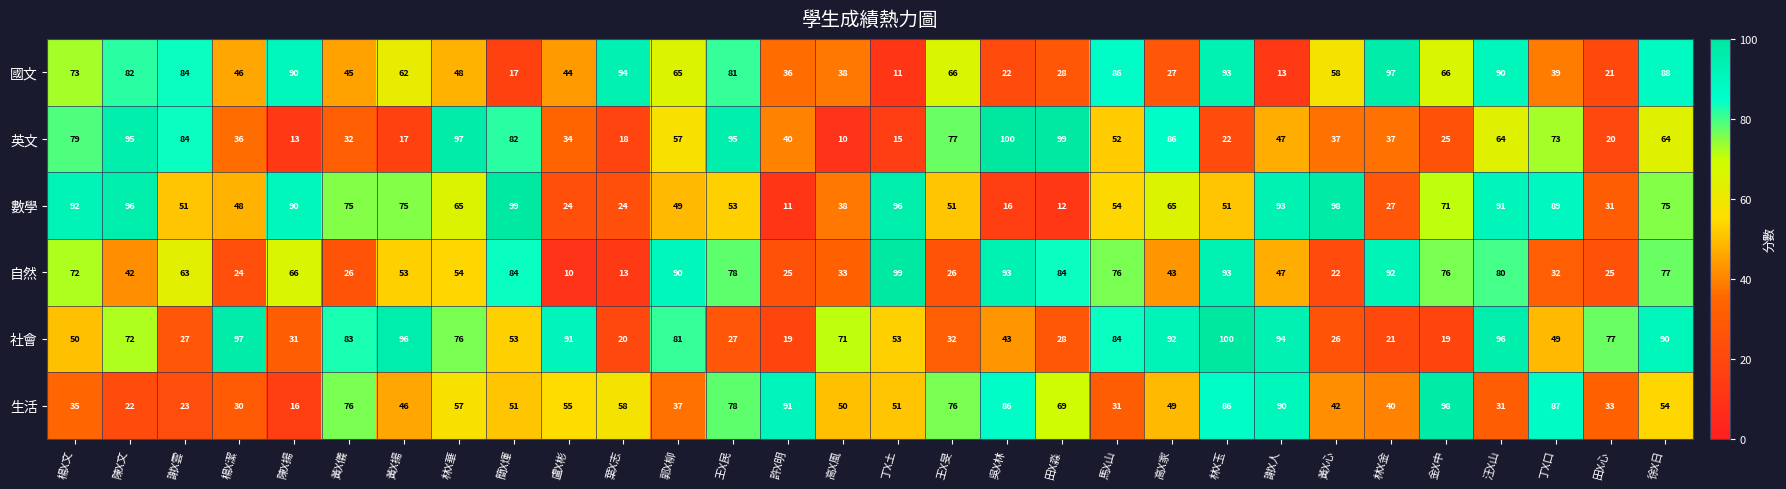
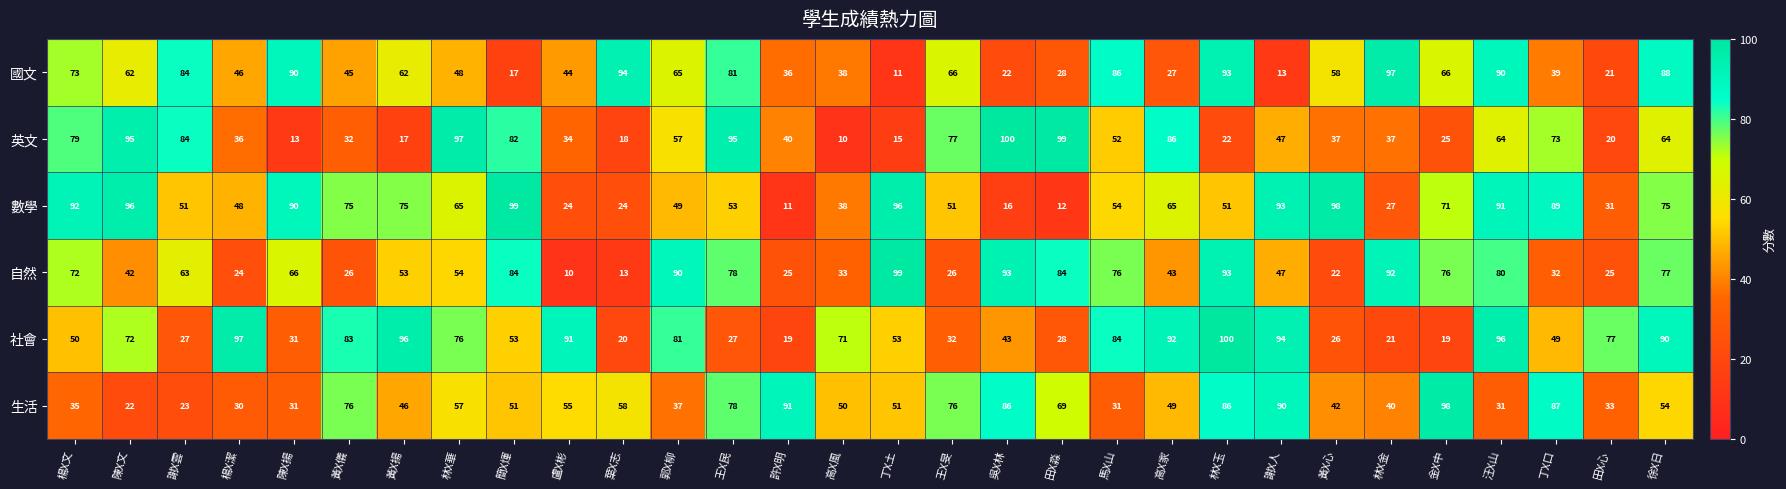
  {
    "國文": {
      "楊X文": 73,
-     "陳X文": 82,
+     "陳X文": 62,
      "謝X雲": 84,
      "楊X潔": 46,
      "陳X揚": 90,
      "黃X儀": 45,
      "黃X揚": 62,
      "林X華": 48,
      "簡X煇": 17,
      "盧X彬": 44,
      "葉X志": 94,
      "郭X柳": 65,
      "王X民": 81,
      "許X明": 36,
      "高X風": 38,
      "丁X土": 11,
      "王X旻": 66,
      "吳X林": 22,
      "田X淼": 28,
      "馬X山": 86,
      "高X家": 27,
      "林X玉": 93,
      "謝X人": 13,
      "黃X心": 58,
      "林X金": 97,
      "金X中": 66,
      "汪X山": 90,
      "丁X口": 39,
      "田X心": 21,
      "徐X日": 88
    },
    "英文": {
      "楊X文": 79,
      "陳X文": 95,
      "謝X雲": 84,
      "楊X潔": 36,
      "陳X揚": 13,
      "黃X儀": 32,
      "黃X揚": 17,
      "林X華": 97,
      "簡X煇": 82,
      "盧X彬": 34,
      "葉X志": 18,
      "郭X柳": 57,
      "王X民": 95,
      "許X明": 40,
      "高X風": 10,
      "丁X土": 15,
      "王X旻": 77,
      "吳X林": 100,
      "田X淼": 99,
      "馬X山": 52,
      "高X家": 86,
      "林X玉": 22,
      "謝X人": 47,
      "黃X心": 37,
      "林X金": 37,
      "金X中": 25,
      "汪X山": 64,
      "丁X口": 73,
      "田X心": 20,
      "徐X日": 64
    },
    "數學": {
      "楊X文": 92,
      "陳X文": 96,
      "謝X雲": 51,
      "楊X潔": 48,
      "陳X揚": 90,
      "黃X儀": 75,
      "黃X揚": 75,
      "林X華": 65,
      "簡X煇": 99,
      "盧X彬": 24,
      "葉X志": 24,
      "郭X柳": 49,
      "王X民": 53,
      "許X明": 11,
      "高X風": 38,
      "丁X土": 96,
      "王X旻": 51,
      "吳X林": 16,
      "田X淼": 12,
      "馬X山": 54,
      "高X家": 65,
      "林X玉": 51,
      "謝X人": 93,
      "黃X心": 98,
      "林X金": 27,
      "金X中": 71,
      "汪X山": 91,
      "丁X口": 89,
      "田X心": 31,
      "徐X日": 75
    },
    "自然": {
      "楊X文": 72,
      "陳X文": 42,
      "謝X雲": 63,
      "楊X潔": 24,
      "陳X揚": 66,
      "黃X儀": 26,
      "黃X揚": 53,
      "林X華": 54,
      "簡X煇": 84,
      "盧X彬": 10,
      "葉X志": 13,
      "郭X柳": 90,
      "王X民": 78,
      "許X明": 25,
      "高X風": 33,
      "丁X土": 99,
      "王X旻": 26,
      "吳X林": 93,
      "田X淼": 84,
      "馬X山": 76,
      "高X家": 43,
      "林X玉": 93,
      "謝X人": 47,
      "黃X心": 22,
      "林X金": 92,
      "金X中": 76,
      "汪X山": 80,
      "丁X口": 32,
      "田X心": 25,
      "徐X日": 77
    },
    "社會": {
      "楊X文": 50,
      "陳X文": 72,
      "謝X雲": 27,
      "楊X潔": 97,
      "陳X揚": 31,
      "黃X儀": 83,
      "黃X揚": 96,
      "林X華": 76,
      "簡X煇": 53,
      "盧X彬": 91,
      "葉X志": 20,
      "郭X柳": 81,
      "王X民": 27,
      "許X明": 19,
      "高X風": 71,
      "丁X土": 53,
      "王X旻": 32,
      "吳X林": 43,
      "田X淼": 28,
      "馬X山": 84,
      "高X家": 92,
      "林X玉": 100,
      "謝X人": 94,
      "黃X心": 26,
      "林X金": 21,
      "金X中": 19,
      "汪X山": 96,
      "丁X口": 49,
      "田X心": 77,
      "徐X日": 90
    },
    "生活": {
      "楊X文": 35,
      "陳X文": 22,
      "謝X雲": 23,
      "楊X潔": 30,
-     "陳X揚": 16,
+     "陳X揚": 31,
      "黃X儀": 76,
      "黃X揚": 46,
      "林X華": 57,
      "簡X煇": 51,
      "盧X彬": 55,
      "葉X志": 58,
      "郭X柳": 37,
      "王X民": 78,
      "許X明": 91,
      "高X風": 50,
      "丁X土": 51,
      "王X旻": 76,
      "吳X林": 86,
      "田X淼": 69,
      "馬X山": 31,
      "高X家": 49,
      "林X玉": 86,
      "謝X人": 90,
      "黃X心": 42,
      "林X金": 40,
      "金X中": 98,
      "汪X山": 31,
      "丁X口": 87,
      "田X心": 33,
      "徐X日": 54
    }
  }
